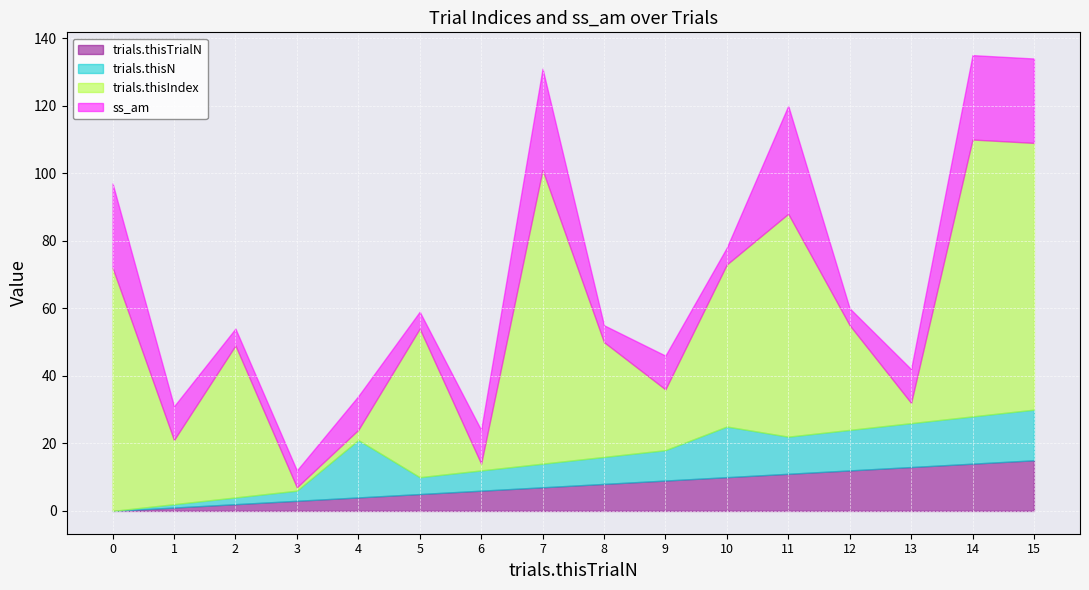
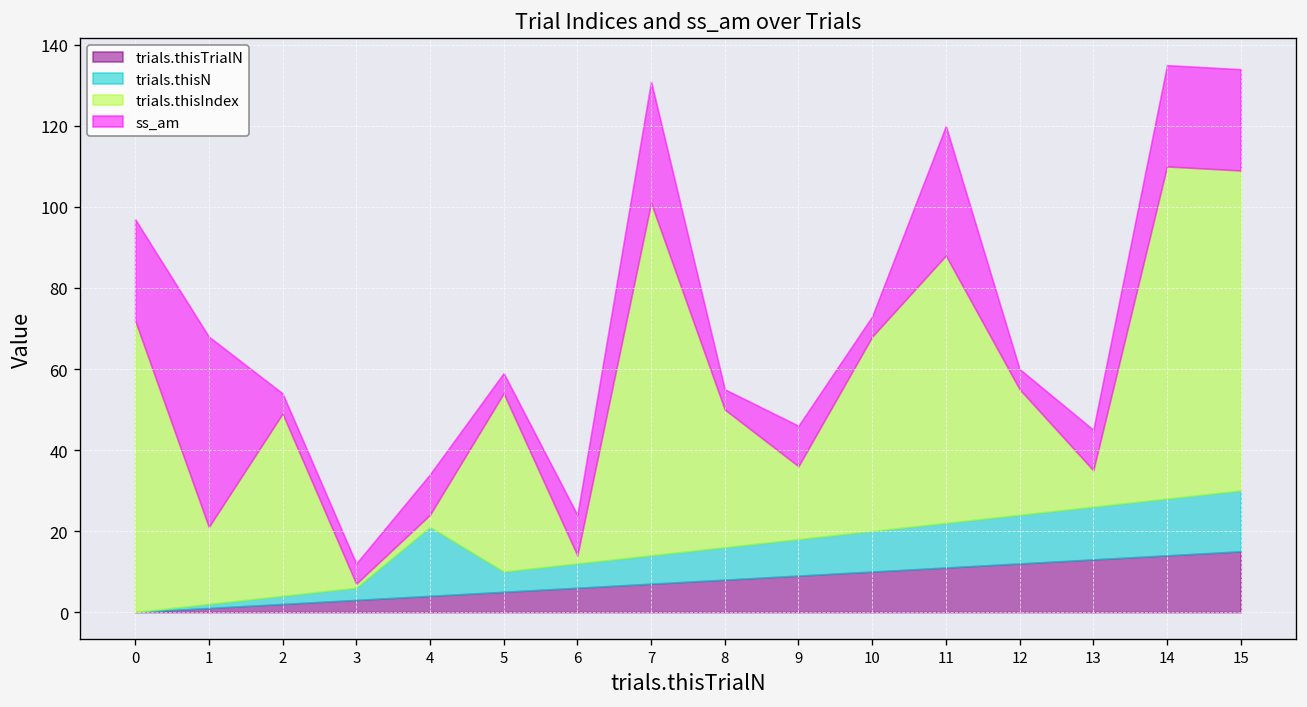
  {
    "trials.thisTrialN": {
      "1": 1,
      "2": 2,
      "3": 3,
      "4": 4,
      "5": 5,
      "6": 6,
      "7": 7,
      "8": 8,
      "9": 9,
      "10": 10,
      "11": 11,
      "12": 12,
      "13": 13,
      "14": 14,
      "15": 15
    },
    "trials.thisN": {
      "1": 1,
      "2": 2,
      "3": 3,
      "4": 17,
      "5": 5,
      "6": 6,
      "7": 7,
      "8": 8,
      "9": 9,
-     "10": 15,
+     "10": 10,
      "11": 11,
      "12": 12,
      "13": 13,
      "14": 14,
      "15": 15
    },
    "trials.thisIndex": {
      "0": 72,
      "1": 19,
      "2": 45,
      "3": 1,
      "4": 3,
      "5": 44,
      "6": 2,
      "7": 87,
      "8": 34,
      "9": 18,
      "10": 48,
      "11": 66,
      "12": 31,
-     "13": 6,
+     "13": 9,
      "14": 82,
      "15": 79
    },
    "ss_am": {
      "0": 25,
-     "1": 10,
+     "1": 47,
      "2": 5,
      "3": 5,
      "4": 10,
      "5": 5,
      "6": 10,
      "7": 30,
      "8": 5,
      "9": 10,
      "10": 5,
      "11": 32,
      "12": 5,
      "13": 10,
      "14": 25,
      "15": 25
    }
  }
